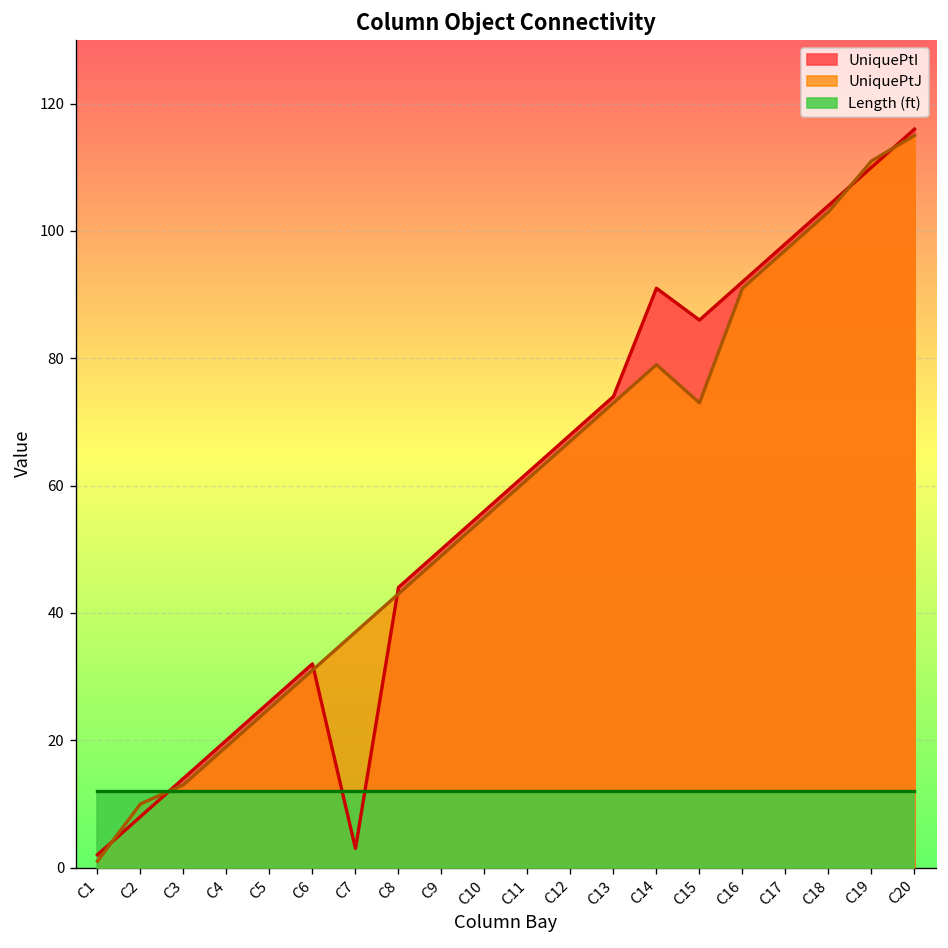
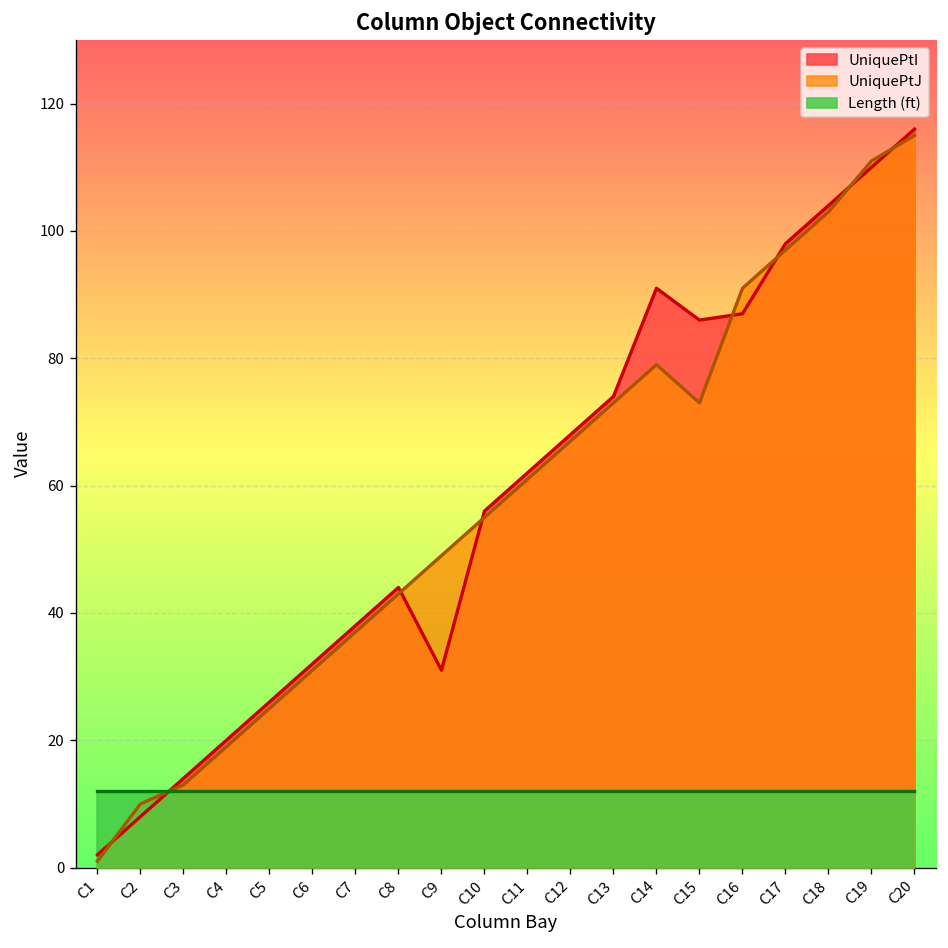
  {
    "UniquePtI": {
      "C1": 2,
      "C2": 8,
      "C3": 14,
      "C4": 20,
      "C5": 26,
      "C6": 32,
-     "C7": 3,
+     "C7": 38,
      "C8": 44,
-     "C9": 50,
+     "C9": 31,
      "C10": 56,
      "C11": 62,
      "C12": 68,
      "C13": 74,
      "C14": 91,
      "C15": 86,
-     "C16": 92,
+     "C16": 87,
      "C17": 98,
      "C18": 104,
      "C19": 110,
      "C20": 116
    },
    "UniquePtJ": {
      "C1": 1,
      "C2": 10,
      "C3": 13,
      "C4": 19,
      "C5": 25,
      "C6": 31,
      "C7": 37,
      "C8": 43,
      "C9": 49,
      "C10": 55,
      "C11": 61,
      "C12": 67,
      "C13": 73,
      "C14": 79,
      "C15": 73,
      "C16": 91,
      "C17": 97,
      "C18": 103,
      "C19": 111,
      "C20": 115
    },
    "Length (ft)": {
      "C1": 12,
      "C2": 12,
      "C3": 12,
      "C4": 12,
      "C5": 12,
      "C6": 12,
      "C7": 12,
      "C8": 12,
      "C9": 12,
      "C10": 12,
      "C11": 12,
      "C12": 12,
      "C13": 12,
      "C14": 12,
      "C15": 12,
      "C16": 12,
      "C17": 12,
      "C18": 12,
      "C19": 12,
      "C20": 12
    }
  }
